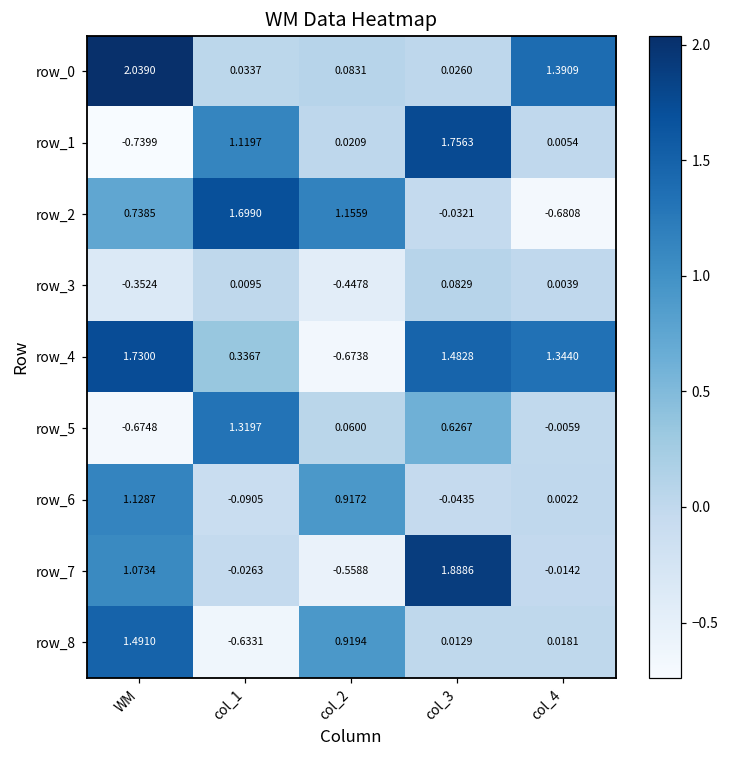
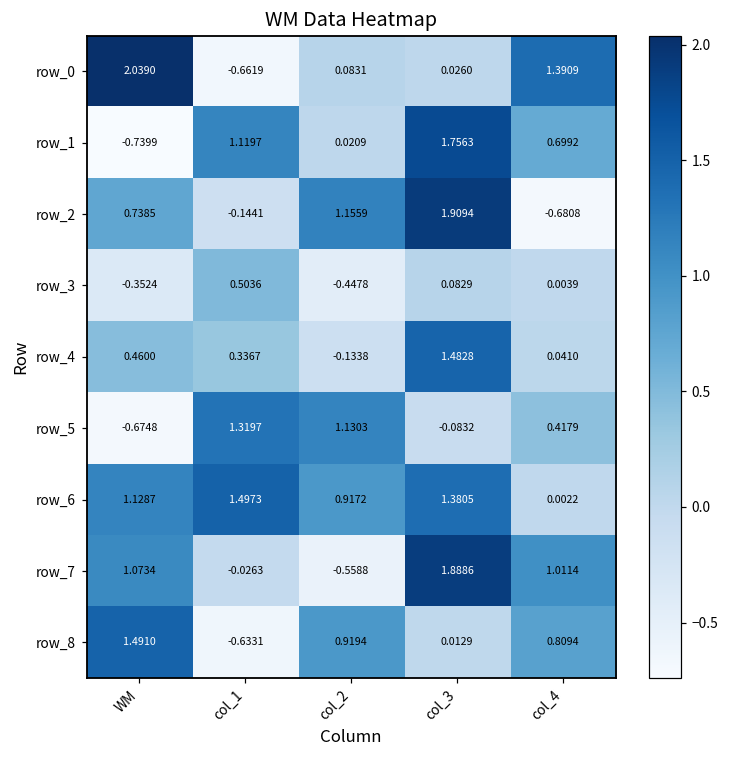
  {
    "row_0": {
      "WM": 2.0390,
-     "col_1": 0.0337,
+     "col_1": -0.6619,
      "col_2": 0.0831,
      "col_3": 0.0260,
      "col_4": 1.3909
    },
    "row_1": {
      "WM": -0.7399,
      "col_1": 1.1197,
      "col_2": 0.0209,
      "col_3": 1.7563,
-     "col_4": 0.0054
+     "col_4": 0.6992
    },
    "row_2": {
      "WM": 0.7385,
-     "col_1": 1.6990,
+     "col_1": -0.1441,
      "col_2": 1.1559,
-     "col_3": -0.0321,
+     "col_3": 1.9094,
      "col_4": -0.6808
    },
    "row_3": {
      "WM": -0.3524,
-     "col_1": 0.0095,
+     "col_1": 0.5036,
      "col_2": -0.4478,
      "col_3": 0.0829,
      "col_4": 0.0039
    },
    "row_4": {
-     "WM": 1.7300,
+     "WM": 0.4600,
      "col_1": 0.3367,
-     "col_2": -0.6738,
+     "col_2": -0.1338,
      "col_3": 1.4828,
-     "col_4": 1.3440
+     "col_4": 0.0410
    },
    "row_5": {
      "WM": -0.6748,
      "col_1": 1.3197,
-     "col_2": 0.0600,
-     "col_3": 0.6267,
-     "col_4": -0.0059
+     "col_2": 1.1303,
+     "col_3": -0.0832,
+     "col_4": 0.4179
    },
    "row_6": {
      "WM": 1.1287,
-     "col_1": -0.0905,
+     "col_1": 1.4973,
      "col_2": 0.9172,
-     "col_3": -0.0435,
+     "col_3": 1.3805,
      "col_4": 0.0022
    },
    "row_7": {
      "WM": 1.0734,
      "col_1": -0.0263,
      "col_2": -0.5588,
      "col_3": 1.8886,
-     "col_4": -0.0142
+     "col_4": 1.0114
    },
    "row_8": {
      "WM": 1.4910,
      "col_1": -0.6331,
      "col_2": 0.9194,
      "col_3": 0.0129,
-     "col_4": 0.0181
+     "col_4": 0.8094
    }
  }
